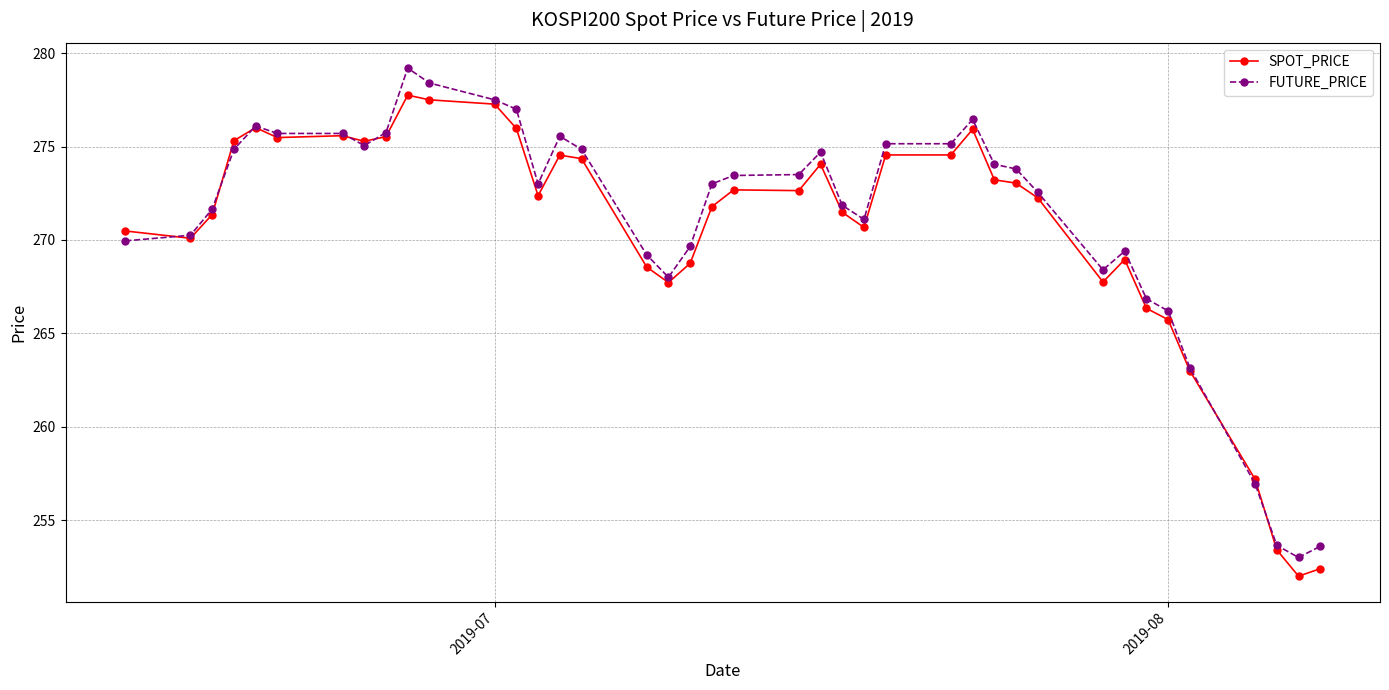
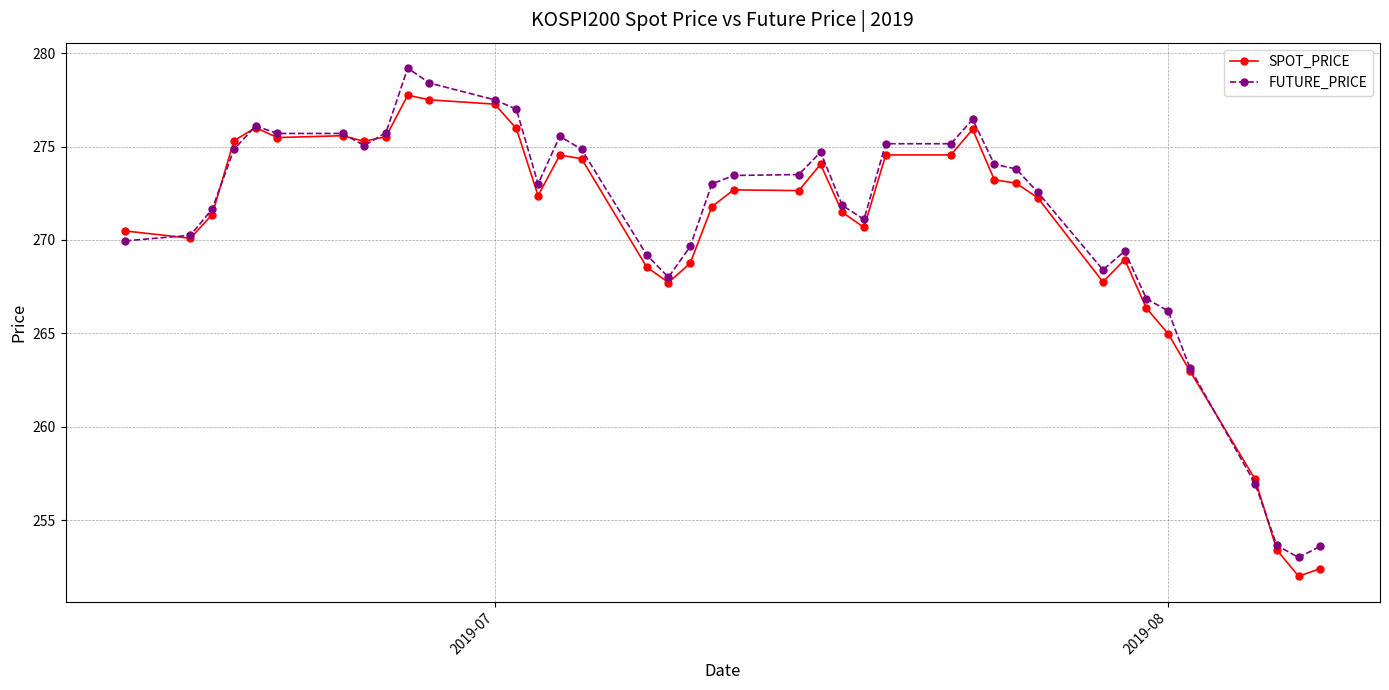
  {
    "SPOT_PRICE": {
      "2019-07": 277.3,
-     "2019-08": 265.7
+     "2019-08": 265.0
    },
    "FUTURE_PRICE": {
      "2019-07": 277.5,
      "2019-08": 266.2
    }
  }
